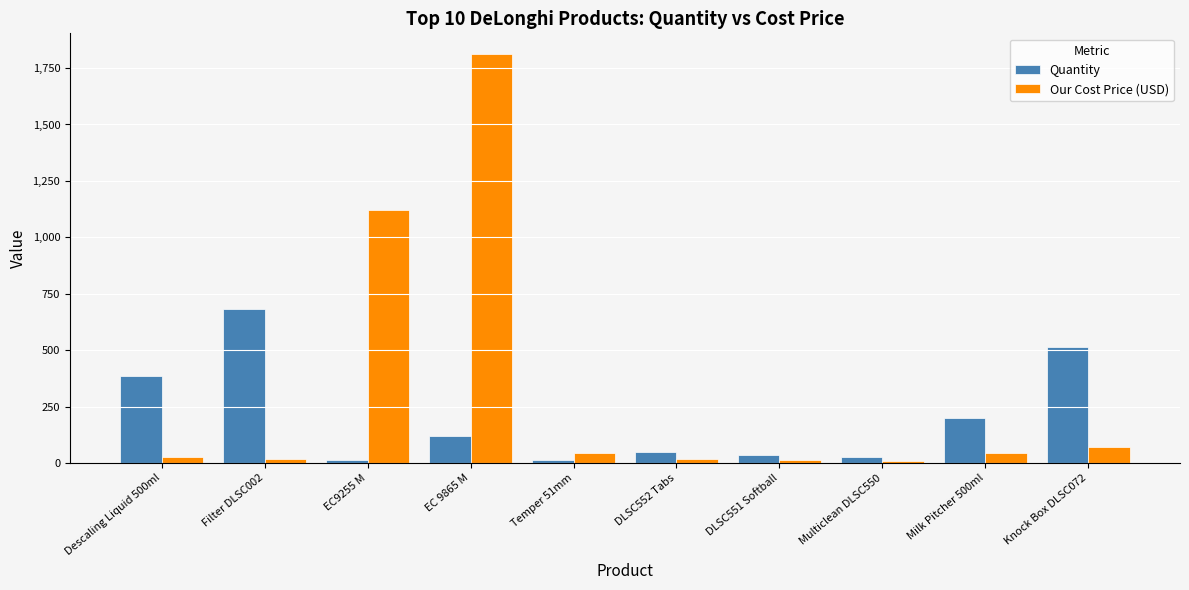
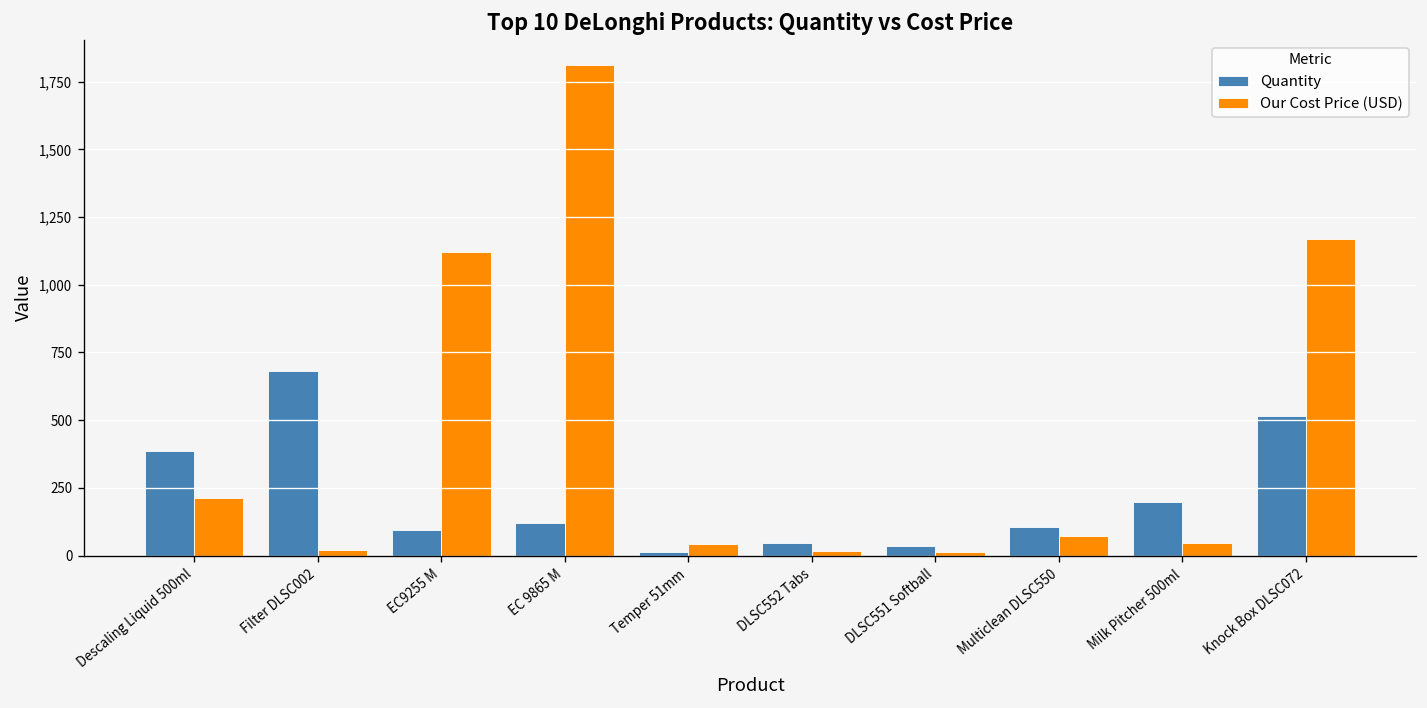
  {
    "Quantity": {
      "Descaling Liquid 500ml": "390",
      "Filter DLSC002": "680",
-     "EC9255 M": "10",
+     "EC9255 M": "90",
      "EC 9865 M": "120",
      "Temper 51mm": "10",
      "DLSC552 Tabs": "50",
      "DLSC551 Softball": "40",
-     "Multiclean DLSC550": "30",
+     "Multiclean DLSC550": "110",
      "Milk Pitcher 500ml": "200",
      "Knock Box DLSC072": "520"
    },
    "Our Cost Price (USD)": {
-     "Descaling Liquid 500ml": "30",
+     "Descaling Liquid 500ml": "210",
      "Filter DLSC002": "20",
      "EC9255 M": "1,120",
      "EC 9865 M": "1,810",
      "Temper 51mm": "40",
      "DLSC552 Tabs": "20",
      "DLSC551 Softball": "10",
-     "Multiclean DLSC550": "10",
+     "Multiclean DLSC550": "70",
      "Milk Pitcher 500ml": "50",
-     "Knock Box DLSC072": "70"
+     "Knock Box DLSC072": "1,170"
    }
  }
